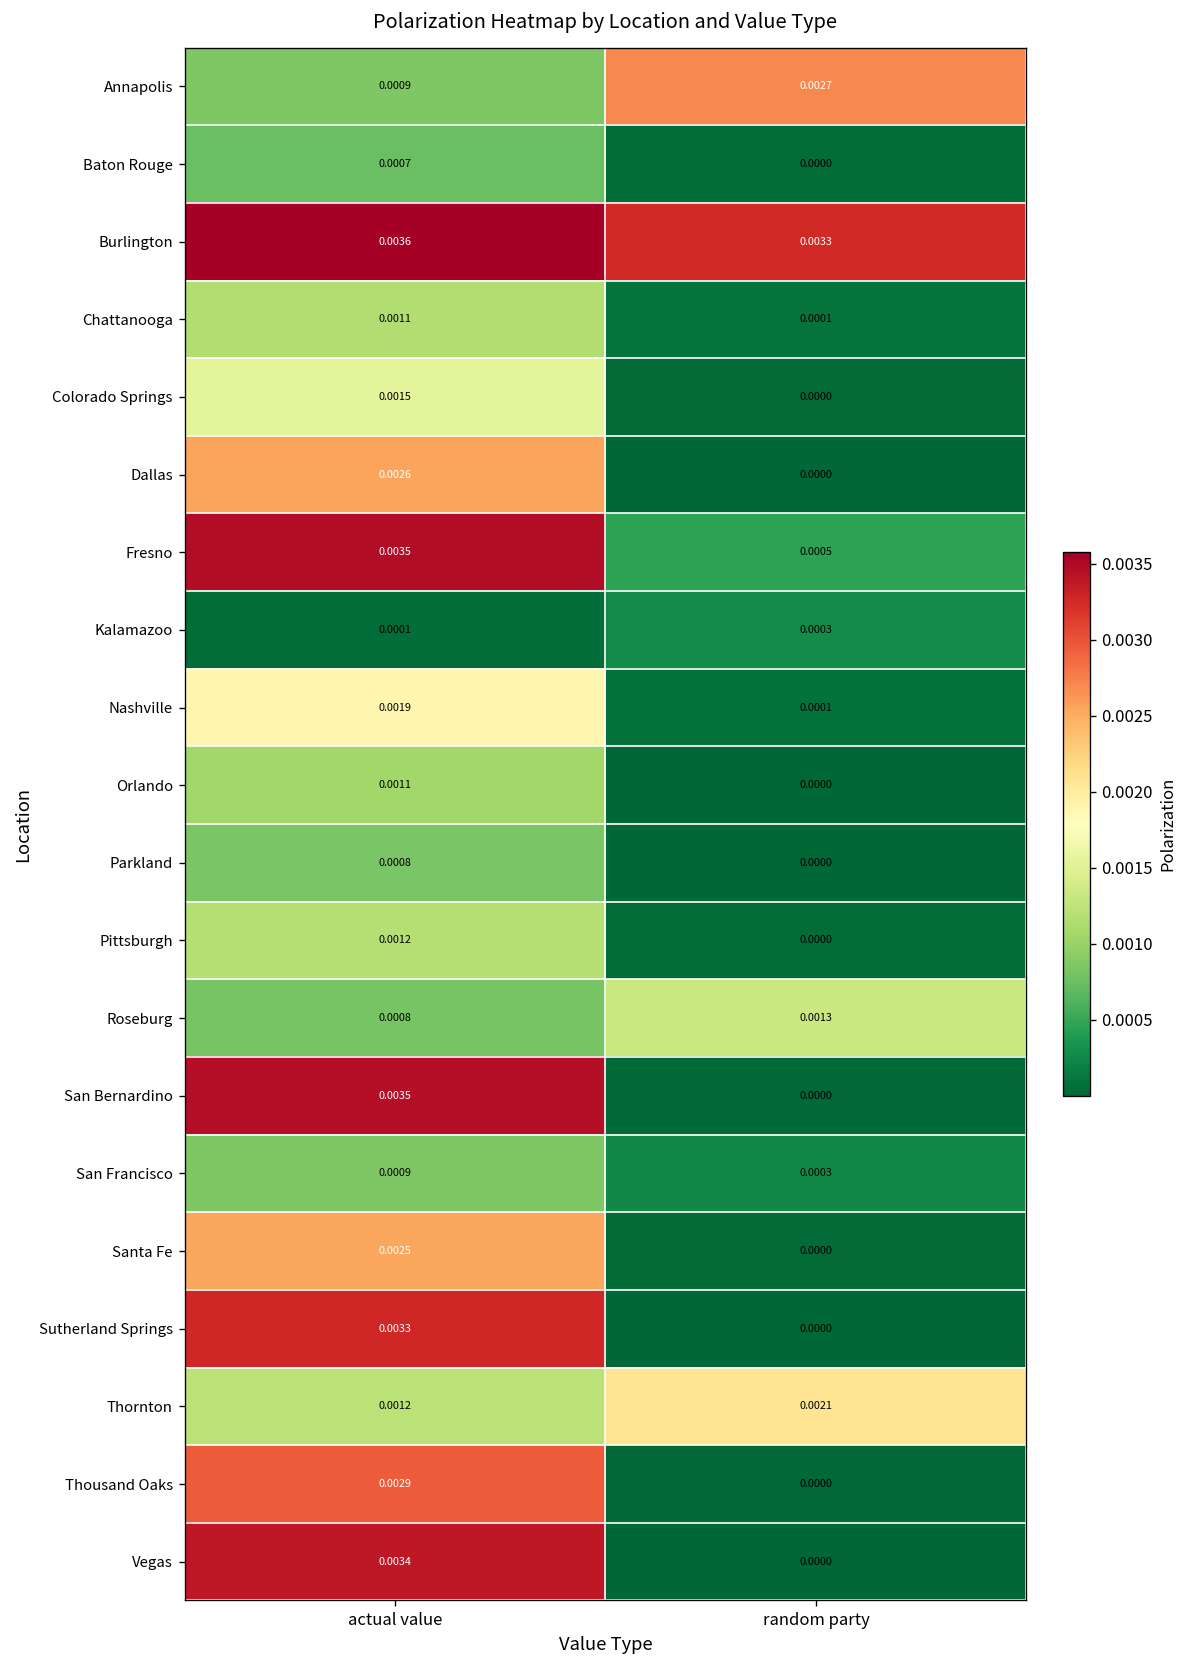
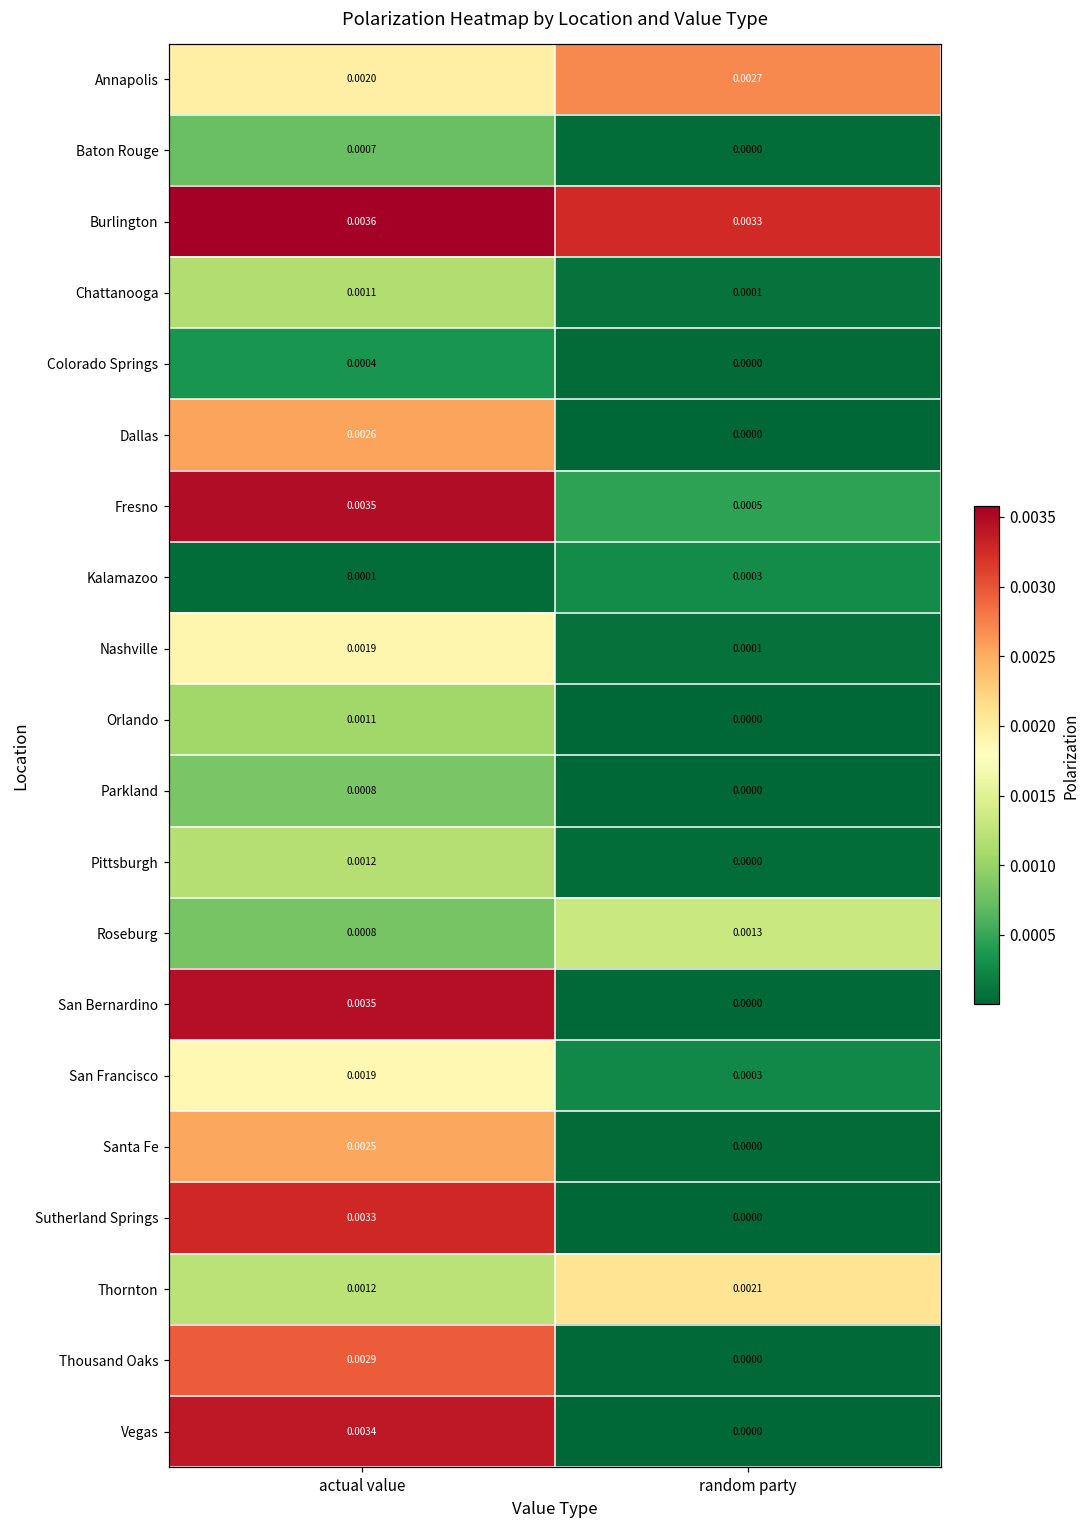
  {
    "Annapolis": {
-     "actual value": 0.0009,
+     "actual value": 0.0020,
      "random party": 0.0027
    },
    "Baton Rouge": {
      "actual value": 0.0007,
      "random party": 0.0000
    },
    "Burlington": {
      "actual value": 0.0036,
      "random party": 0.0033
    },
    "Chattanooga": {
      "actual value": 0.0011,
      "random party": 0.0001
    },
    "Colorado Springs": {
-     "actual value": 0.0015,
+     "actual value": 0.0004,
      "random party": 0.0000
    },
    "Dallas": {
      "actual value": 0.0026,
      "random party": 0.0000
    },
    "Fresno": {
      "actual value": 0.0035,
      "random party": 0.0005
    },
    "Kalamazoo": {
      "actual value": 0.0001,
      "random party": 0.0003
    },
    "Nashville": {
      "actual value": 0.0019,
      "random party": 0.0001
    },
    "Orlando": {
      "actual value": 0.0011,
      "random party": 0.0000
    },
    "Parkland": {
      "actual value": 0.0008,
      "random party": 0.0000
    },
    "Pittsburgh": {
      "actual value": 0.0012,
      "random party": 0.0000
    },
    "Roseburg": {
      "actual value": 0.0008,
      "random party": 0.0013
    },
    "San Bernardino": {
      "actual value": 0.0035,
      "random party": 0.0000
    },
    "San Francisco": {
-     "actual value": 0.0009,
+     "actual value": 0.0019,
      "random party": 0.0003
    },
    "Santa Fe": {
      "actual value": 0.0025,
      "random party": 0.0000
    },
    "Sutherland Springs": {
      "actual value": 0.0033,
      "random party": 0.0000
    },
    "Thornton": {
      "actual value": 0.0012,
      "random party": 0.0021
    },
    "Thousand Oaks": {
      "actual value": 0.0029,
      "random party": 0.0000
    },
    "Vegas": {
      "actual value": 0.0034,
      "random party": 0.0000
    }
  }
